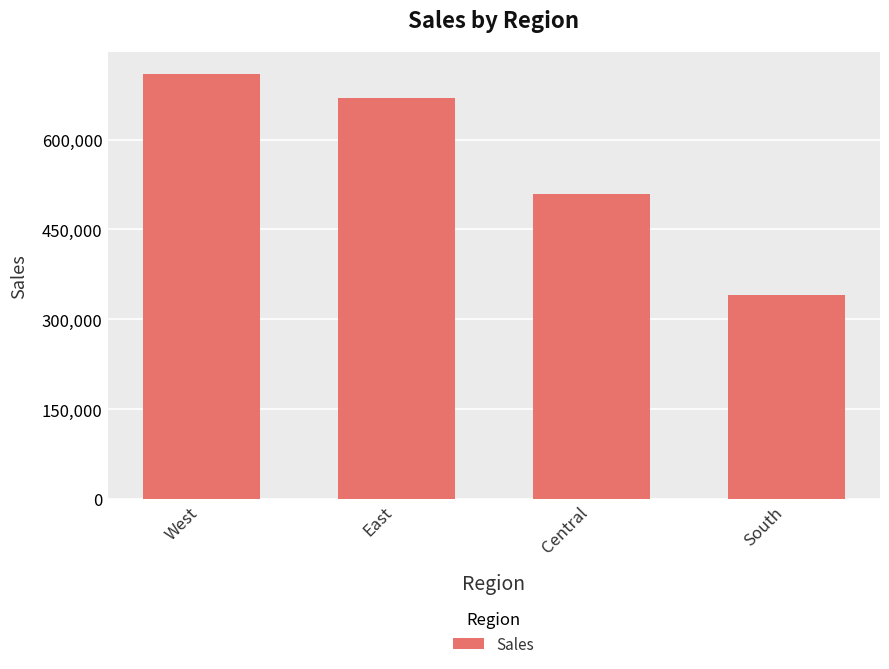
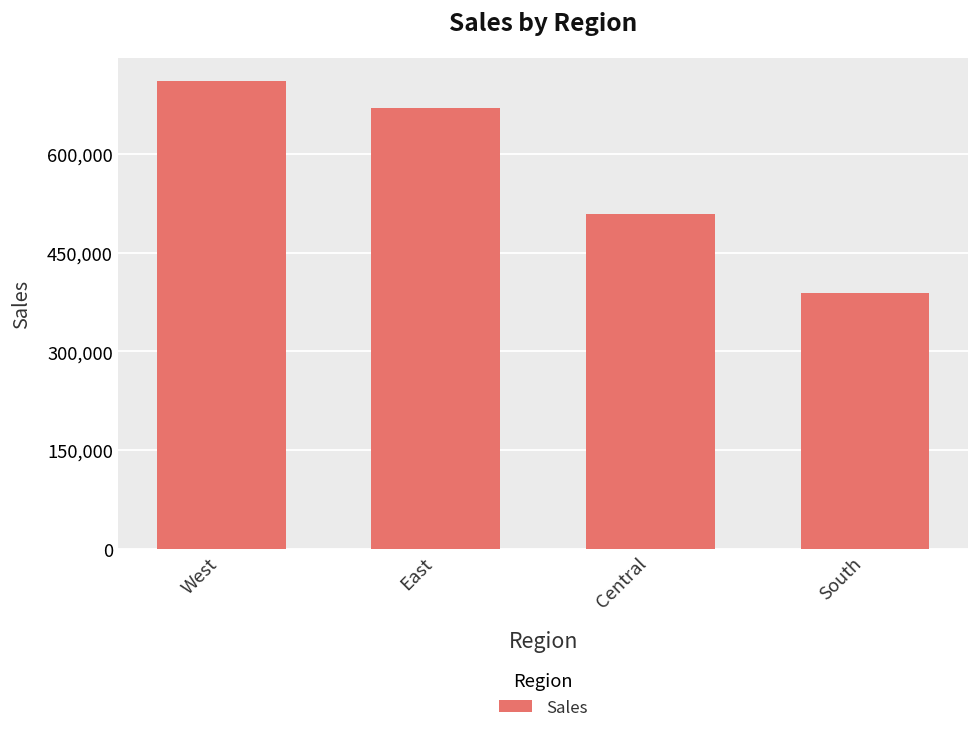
  {
    "West": "710,000",
    "East": "670,000",
    "Central": "510,000",
-   "South": "340,000"
+   "South": "390,000"
  }
